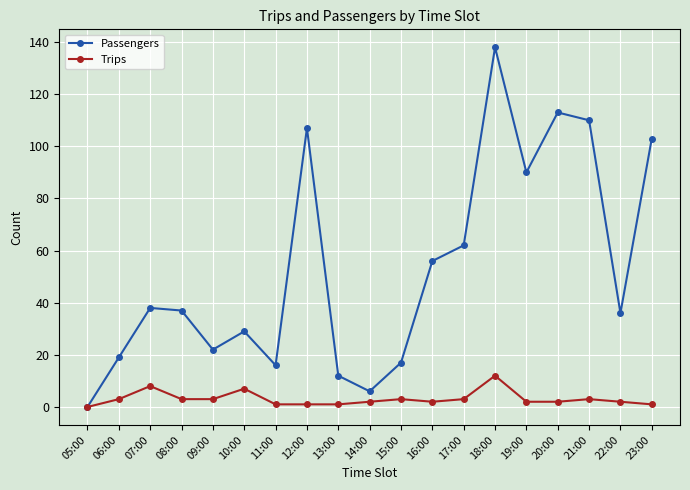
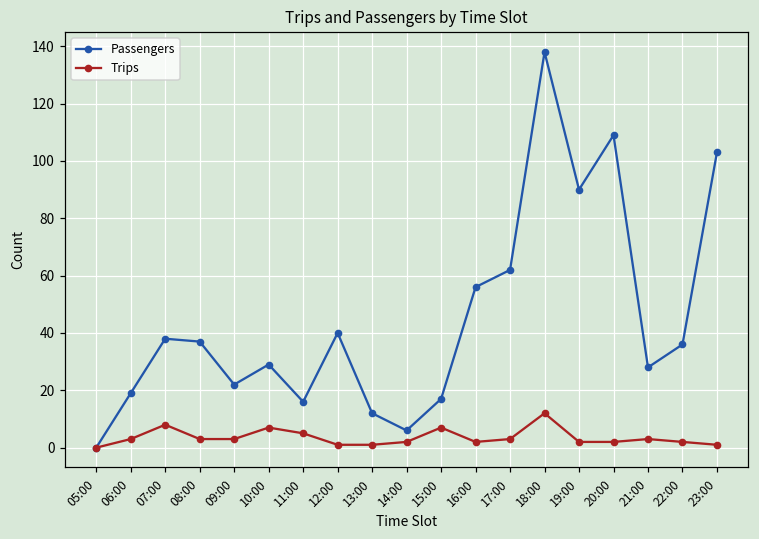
  {
    "Passengers": {
      "06:00": 19,
      "07:00": 38,
      "08:00": 37,
      "09:00": 22,
      "10:00": 29,
      "11:00": 16,
-     "12:00": 107,
+     "12:00": 40,
      "13:00": 12,
      "14:00": 6,
      "15:00": 17,
      "16:00": 56,
      "17:00": 62,
      "18:00": 138,
      "19:00": 90,
-     "20:00": 113,
-     "21:00": 110,
+     "20:00": 109,
+     "21:00": 28,
      "22:00": 36,
      "23:00": 103
    },
    "Trips": {
      "06:00": 3,
      "07:00": 8,
      "08:00": 3,
      "09:00": 3,
      "10:00": 7,
-     "11:00": 1,
+     "11:00": 5,
      "12:00": 1,
      "13:00": 1,
      "14:00": 2,
-     "15:00": 3,
+     "15:00": 7,
      "16:00": 2,
      "17:00": 3,
      "18:00": 12,
      "19:00": 2,
      "20:00": 2,
      "21:00": 3,
      "22:00": 2,
      "23:00": 1
    }
  }
